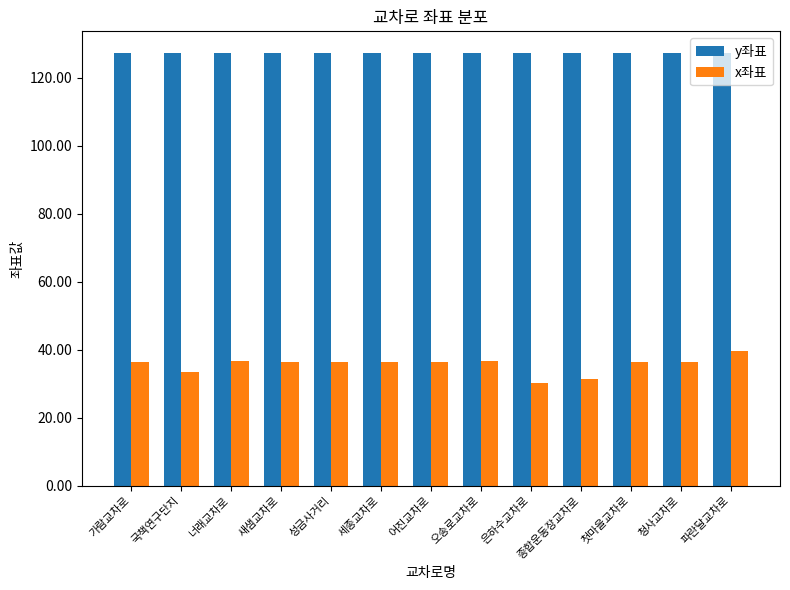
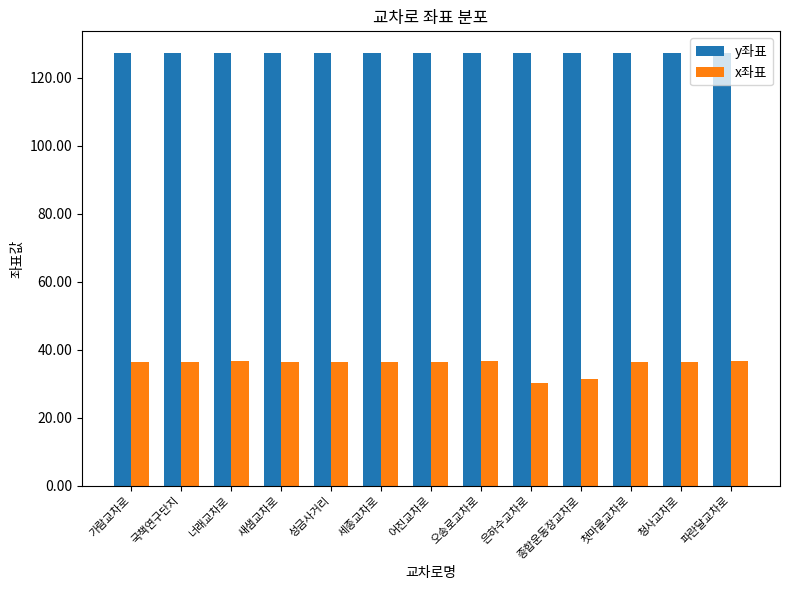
  {
    "y좌표": {
      "가람교차로": 127,
      "국책연구단지": 127,
      "너래교차로": 127,
      "새샘교차로": 127,
      "성금사거리": 127,
      "세종교차로": 127,
      "어진교차로": 127,
      "오송로교차로": 127,
      "은하수교차로": 127,
      "종합운동장교차로": 127,
      "첫마을교차로": 127,
      "청사교차로": 127
    },
    "x좌표": {
      "가람교차로": 36,
-     "국책연구단지": 33,
+     "국책연구단지": 36,
      "너래교차로": 37,
      "새샘교차로": 36,
      "성금사거리": 37,
      "세종교차로": 37,
      "어진교차로": 36,
      "오송로교차로": 37,
      "은하수교차로": 30,
      "종합운동장교차로": 31,
      "첫마을교차로": 36,
      "청사교차로": 37,
-     "파란달교차로": 40
+     "파란달교차로": 37
    }
  }
